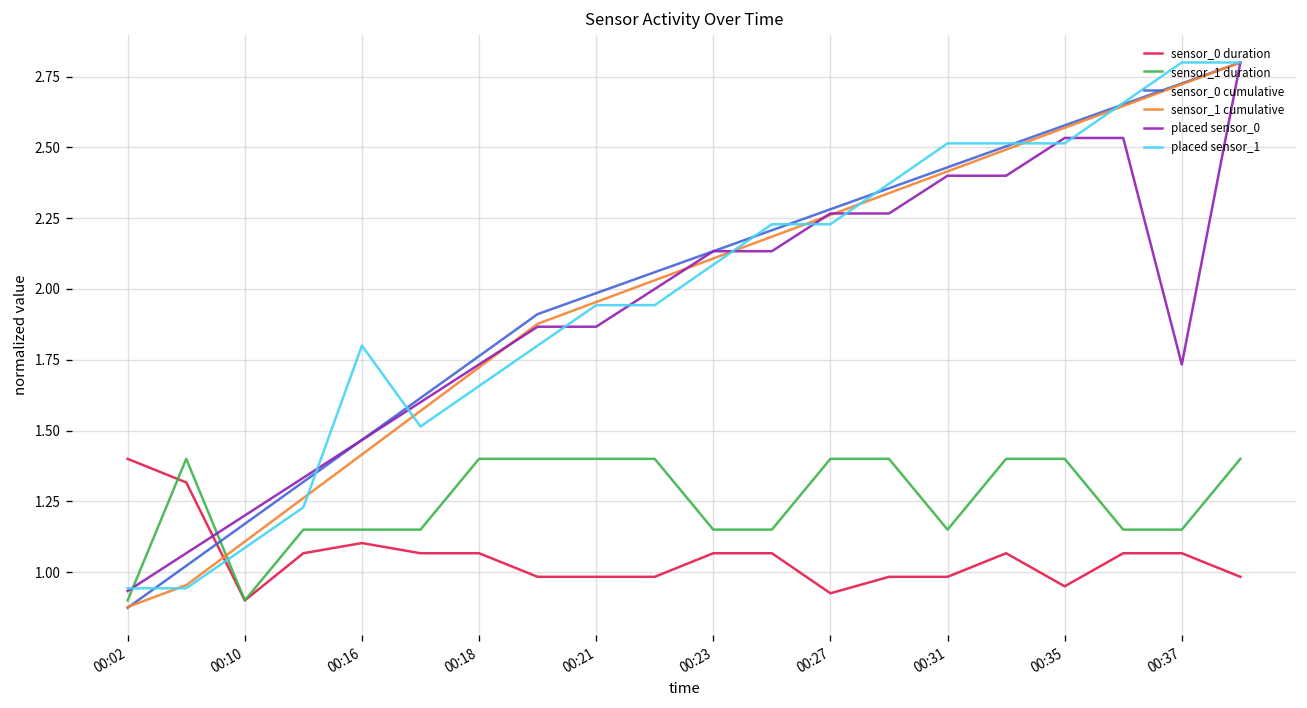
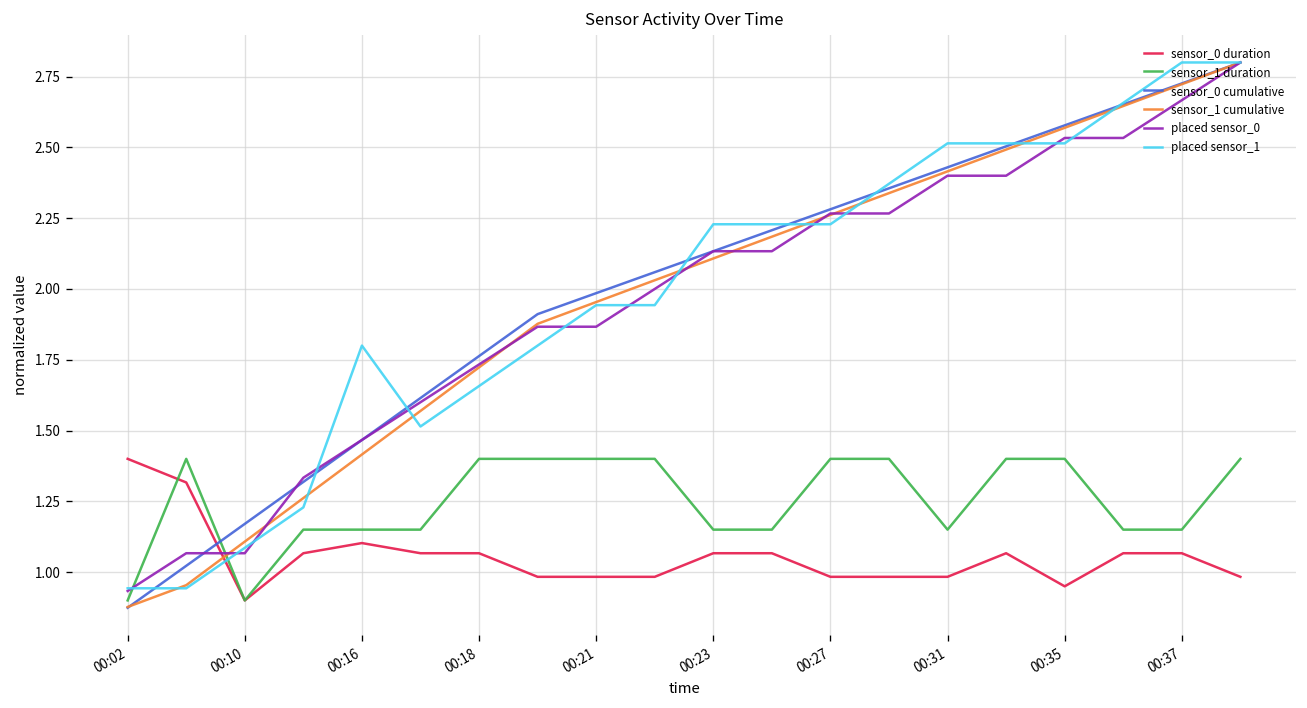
  {
    "sensor_0 duration": {
      "00:02": 1.40,
      "00:16": 1.10,
      "00:18": 1.07,
      "00:21": 0.98,
      "00:23": 1.07,
-     "00:27": 0.93,
+     "00:27": 0.98,
      "00:31": 0.98,
      "00:35": 0.95,
      "00:37": 1.07
    },
    "sensor_1 duration": {
      "00:02": 0.90,
      "00:16": 1.15,
      "00:18": 1.40,
      "00:21": 1.40,
      "00:23": 1.15,
      "00:27": 1.40,
      "00:31": 1.15,
      "00:35": 1.40,
      "00:37": 1.15
    },
    "sensor_0 cumulative": {
      "00:10": 1.17,
      "00:18": 1.76,
      "00:21": 1.99,
      "00:27": 2.28,
      "00:31": 2.43
    },
    "sensor_1 cumulative": {
      "00:10": 1.11,
      "00:16": 1.42,
      "00:21": 1.95,
      "00:23": 2.11,
      "00:31": 2.42
    },
    "placed sensor_0": {
-     "00:10": 1.20,
+     "00:10": 1.07,
      "00:21": 1.87,
      "00:31": 2.40,
      "00:35": 2.53,
-     "00:37": 1.73
+     "00:37": 2.67
    },
    "placed sensor_1": {
      "00:10": 1.09,
      "00:16": 1.80,
      "00:18": 1.66,
      "00:21": 1.94,
-     "00:23": 2.09,
+     "00:23": 2.23,
      "00:27": 2.23,
      "00:31": 2.51,
      "00:35": 2.51,
      "00:37": 2.80
    }
  }
